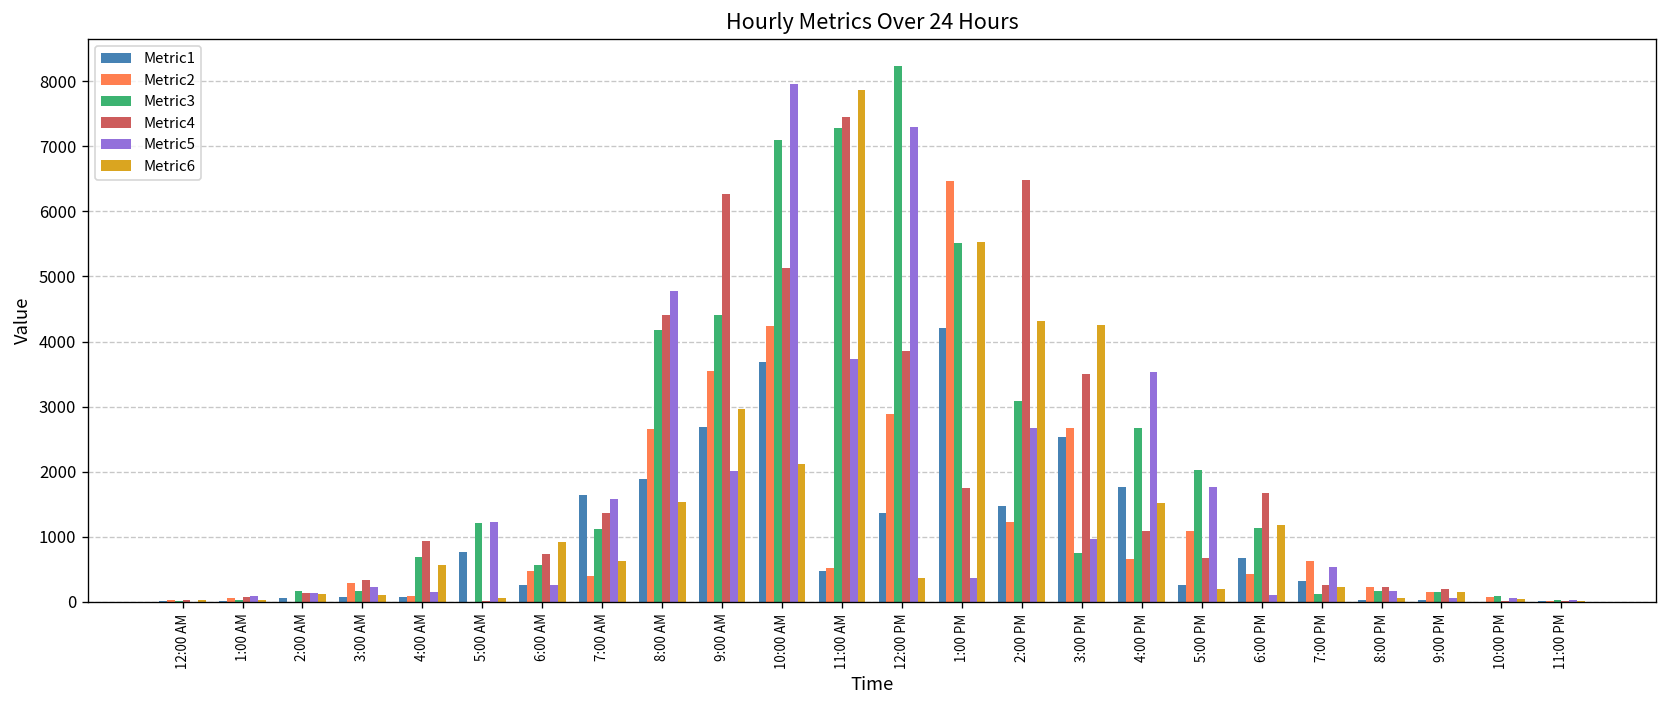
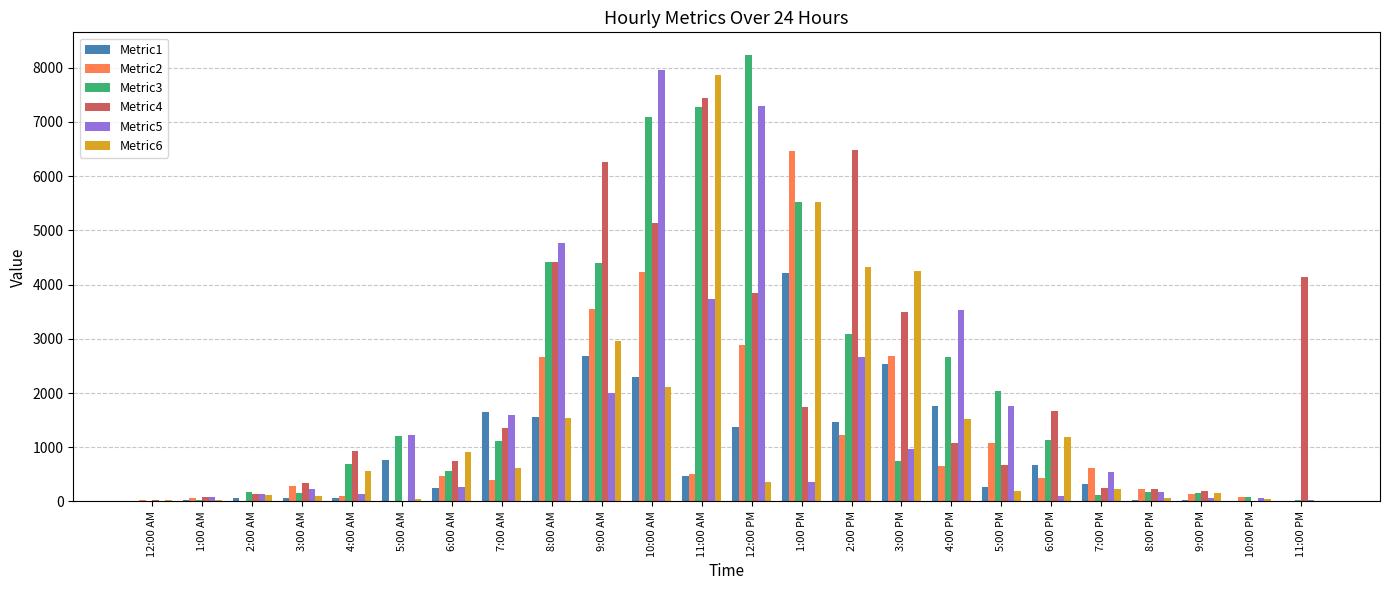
  {
    "Metric1": {
      "2:00 AM": 100,
      "3:00 AM": 100,
      "4:00 AM": 100,
      "5:00 AM": 800,
      "6:00 AM": 300,
      "7:00 AM": 1600,
-     "8:00 AM": 1900,
+     "8:00 AM": 1600,
      "9:00 AM": 2700,
-     "10:00 AM": 3700,
+     "10:00 AM": 2300,
      "11:00 AM": 500,
      "12:00 PM": 1400,
      "1:00 PM": 4200,
      "2:00 PM": 1500,
      "3:00 PM": 2500,
      "4:00 PM": 1800,
      "5:00 PM": 300,
      "6:00 PM": 700,
      "7:00 PM": 300
    },
    "Metric2": {
      "1:00 AM": 100,
      "3:00 AM": 300,
      "4:00 AM": 100,
      "5:00 AM": 0,
      "6:00 AM": 500,
      "7:00 AM": 400,
      "8:00 AM": 2700,
      "9:00 AM": 3500,
      "10:00 AM": 4200,
      "11:00 AM": 500,
      "12:00 PM": 2900,
      "1:00 PM": 6500,
      "2:00 PM": 1200,
      "3:00 PM": 2700,
      "4:00 PM": 700,
      "5:00 PM": 1100,
      "6:00 PM": 400,
      "7:00 PM": 600,
      "8:00 PM": 200,
      "9:00 PM": 100,
      "10:00 PM": 100
    },
    "Metric3": {
      "2:00 AM": 200,
      "3:00 AM": 200,
      "4:00 AM": 700,
      "5:00 AM": 1200,
      "6:00 AM": 600,
      "7:00 AM": 1100,
-     "8:00 AM": 4200,
+     "8:00 AM": 4400,
      "9:00 AM": 4400,
      "10:00 AM": 7100,
      "11:00 AM": 7300,
      "12:00 PM": 8200,
      "1:00 PM": 5500,
      "2:00 PM": 3100,
      "3:00 PM": 800,
      "4:00 PM": 2700,
      "5:00 PM": 2000,
      "6:00 PM": 1100,
      "7:00 PM": 100,
      "8:00 PM": 200,
      "9:00 PM": 200,
      "10:00 PM": 100
    },
    "Metric4": {
      "1:00 AM": 100,
      "2:00 AM": 100,
      "3:00 AM": 300,
      "4:00 AM": 900,
      "6:00 AM": 700,
      "7:00 AM": 1400,
      "8:00 AM": 4400,
      "9:00 AM": 6300,
      "10:00 AM": 5100,
      "11:00 AM": 7400,
      "12:00 PM": 3800,
      "1:00 PM": 1700,
      "2:00 PM": 6500,
      "3:00 PM": 3500,
      "4:00 PM": 1100,
      "5:00 PM": 700,
      "6:00 PM": 1700,
      "7:00 PM": 300,
      "8:00 PM": 200,
      "9:00 PM": 200,
-     "11:00 PM": 0
+     "11:00 PM": 4100
    },
    "Metric5": {
      "1:00 AM": 100,
      "2:00 AM": 100,
      "3:00 AM": 200,
      "4:00 AM": 100,
      "5:00 AM": 1200,
      "6:00 AM": 300,
      "7:00 AM": 1600,
      "8:00 AM": 4800,
      "9:00 AM": 2000,
      "10:00 AM": 8000,
      "11:00 AM": 3700,
      "12:00 PM": 7300,
      "1:00 PM": 400,
      "2:00 PM": 2700,
      "3:00 PM": 1000,
      "4:00 PM": 3500,
      "5:00 PM": 1800,
      "6:00 PM": 100,
      "7:00 PM": 500,
      "8:00 PM": 200,
      "9:00 PM": 100,
      "10:00 PM": 100
    },
    "Metric6": {
      "2:00 AM": 100,
      "3:00 AM": 100,
      "4:00 AM": 600,
      "5:00 AM": 100,
      "6:00 AM": 900,
      "7:00 AM": 600,
      "8:00 AM": 1500,
      "9:00 AM": 3000,
      "10:00 AM": 2100,
      "11:00 AM": 7900,
      "12:00 PM": 400,
      "1:00 PM": 5500,
      "2:00 PM": 4300,
      "3:00 PM": 4300,
      "4:00 PM": 1500,
      "5:00 PM": 200,
      "6:00 PM": 1200,
      "7:00 PM": 200,
      "8:00 PM": 100,
      "9:00 PM": 200
    }
  }
